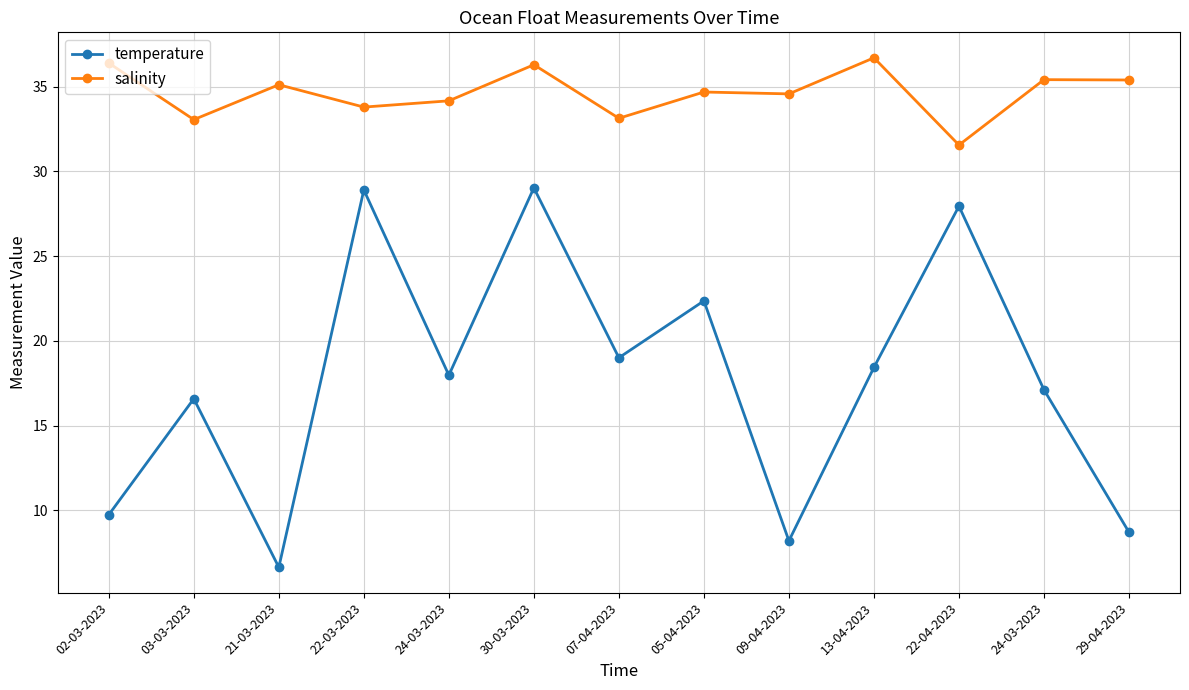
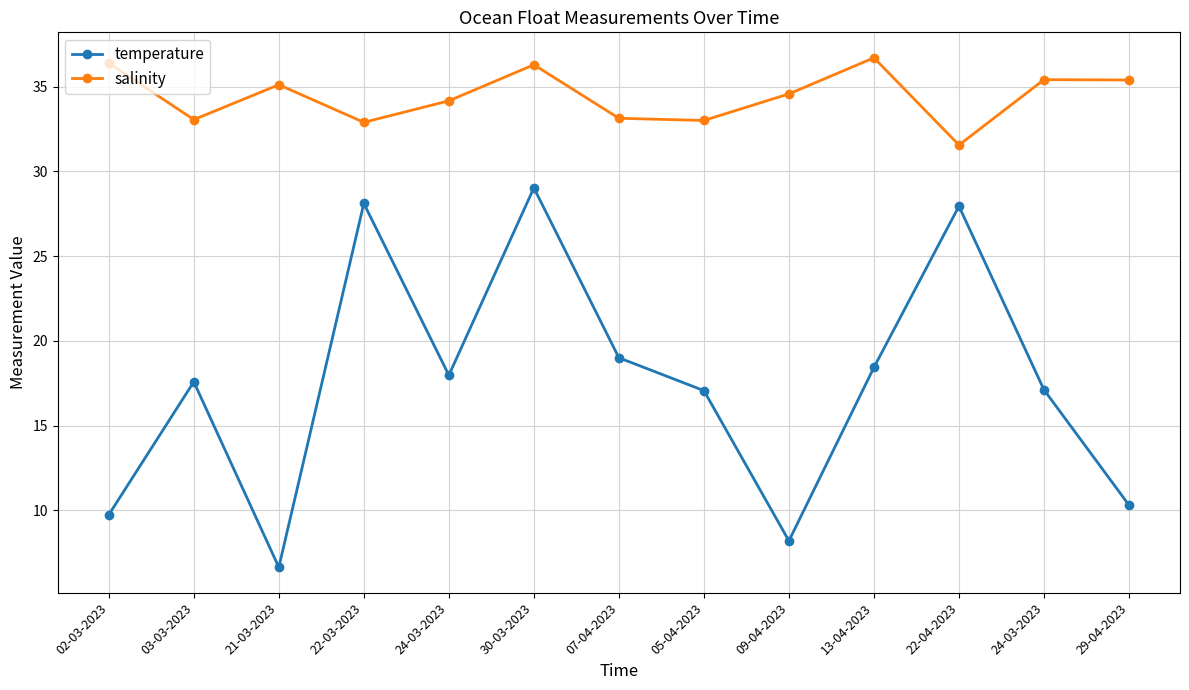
  {
    "temperature": {
      "02-03-2023": 9.7,
-     "03-03-2023": 16.6,
+     "03-03-2023": 17.6,
      "21-03-2023": 6.6,
-     "22-03-2023": 28.9,
+     "22-03-2023": 28.1,
      "30-03-2023": 29.0,
      "07-04-2023": 19.0,
-     "05-04-2023": 22.4,
+     "05-04-2023": 17.1,
      "09-04-2023": 8.2,
      "13-04-2023": 18.4,
      "22-04-2023": 28.0,
-     "29-04-2023": 8.7
+     "29-04-2023": 10.3
    },
    "salinity": {
      "03-03-2023": 33.1,
      "21-03-2023": 35.1,
-     "22-03-2023": 33.8,
+     "22-03-2023": 32.9,
      "30-03-2023": 36.3,
      "07-04-2023": 33.1,
-     "05-04-2023": 34.7,
+     "05-04-2023": 33.0,
      "09-04-2023": 34.6,
      "13-04-2023": 36.7,
      "22-04-2023": 31.6,
      "29-04-2023": 35.4
    }
  }
